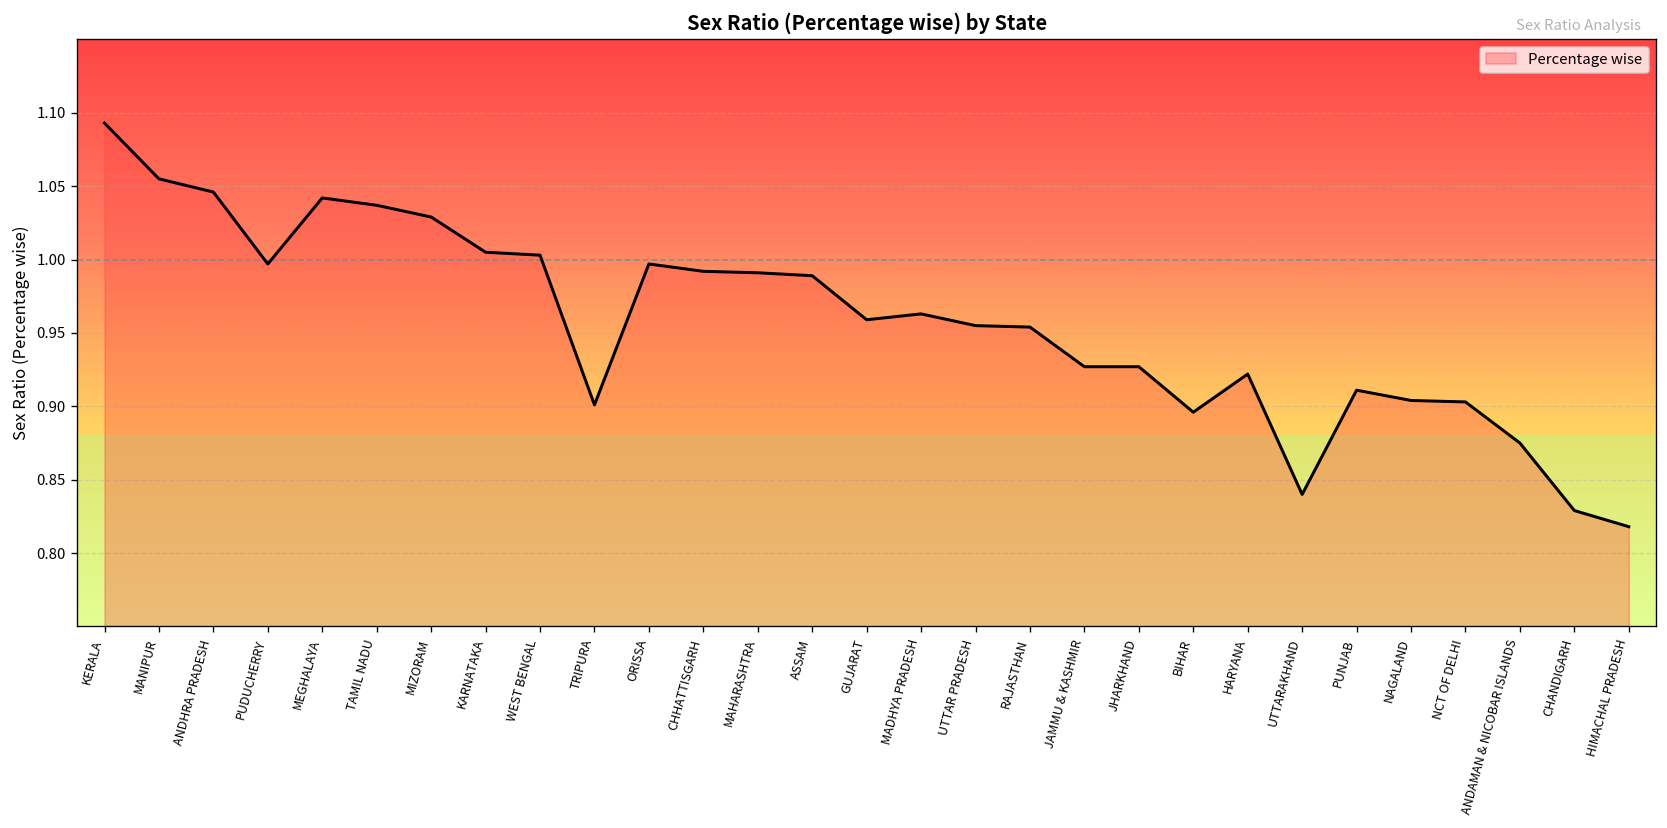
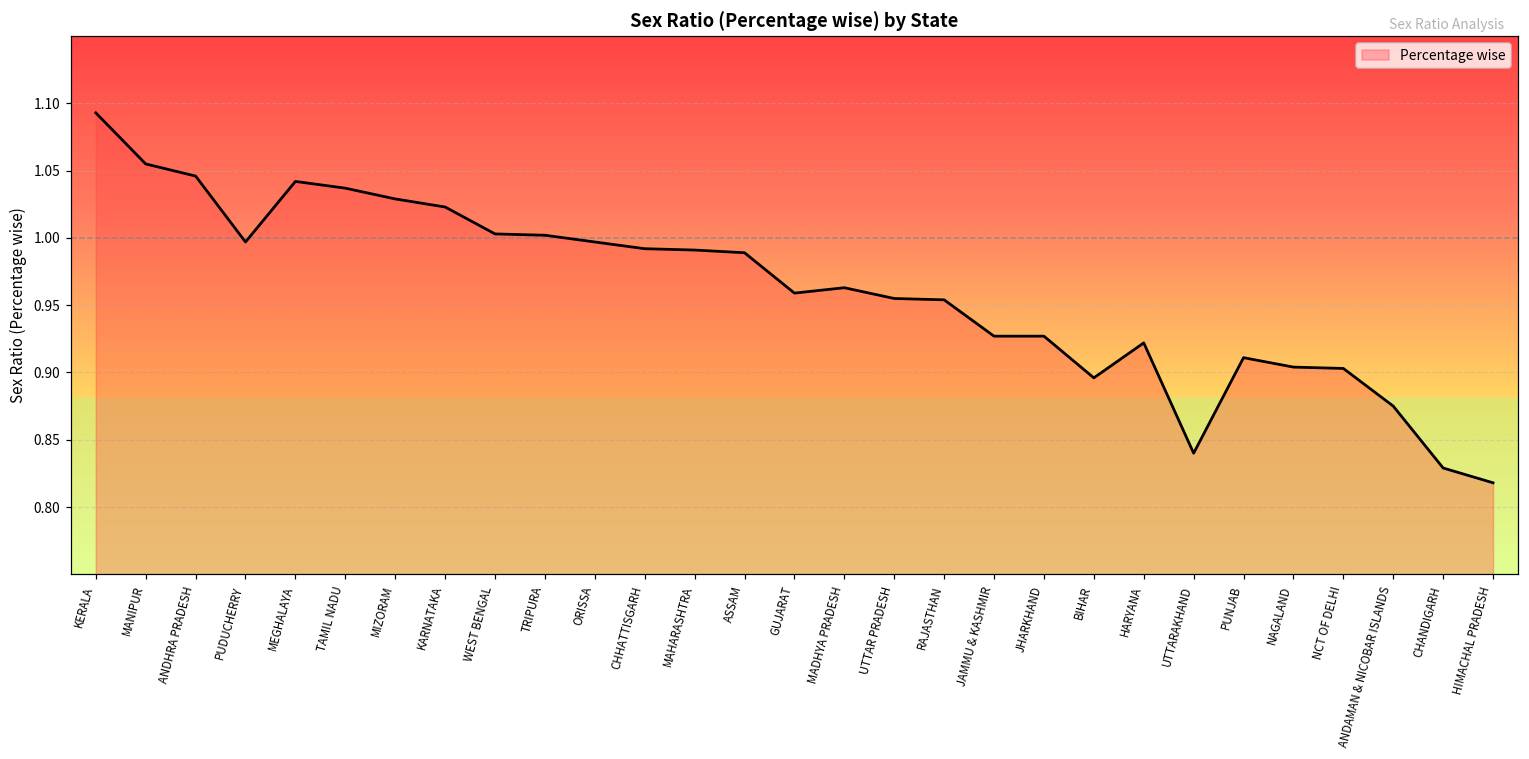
  {
    "KERALA": 1.093,
    "MANIPUR": 1.055,
    "ANDHRA PRADESH": 1.046,
    "PUDUCHERRY": 0.997,
    "MEGHALAYA": 1.042,
    "TAMIL NADU": 1.037,
    "MIZORAM": 1.029,
-   "KARNATAKA": 1.005,
+   "KARNATAKA": 1.023,
    "WEST BENGAL": 1.003,
-   "TRIPURA": 0.901,
+   "TRIPURA": 1.002,
    "ORISSA": 0.997,
    "CHHATTISGARH": 0.992,
    "MAHARASHTRA": 0.991,
    "ASSAM": 0.989,
    "GUJARAT": 0.959,
    "MADHYA PRADESH": 0.963,
    "UTTAR PRADESH": 0.955,
    "RAJASTHAN": 0.954,
    "JAMMU & KASHMIR": 0.927,
    "JHARKHAND": 0.927,
    "BIHAR": 0.896,
    "HARYANA": 0.922,
    "UTTARAKHAND": 0.840,
    "PUNJAB": 0.911,
    "NAGALAND": 0.904,
    "NCT OF DELHI": 0.903,
    "ANDAMAN & NICOBAR ISLANDS": 0.875,
    "CHANDIGARH": 0.829,
    "HIMACHAL PRADESH": 0.818
  }
